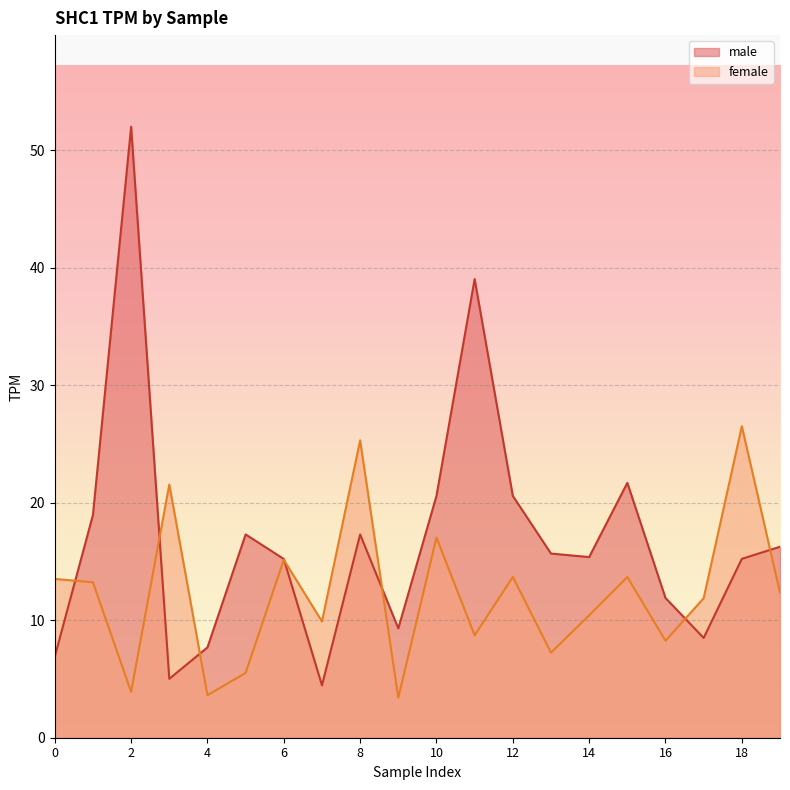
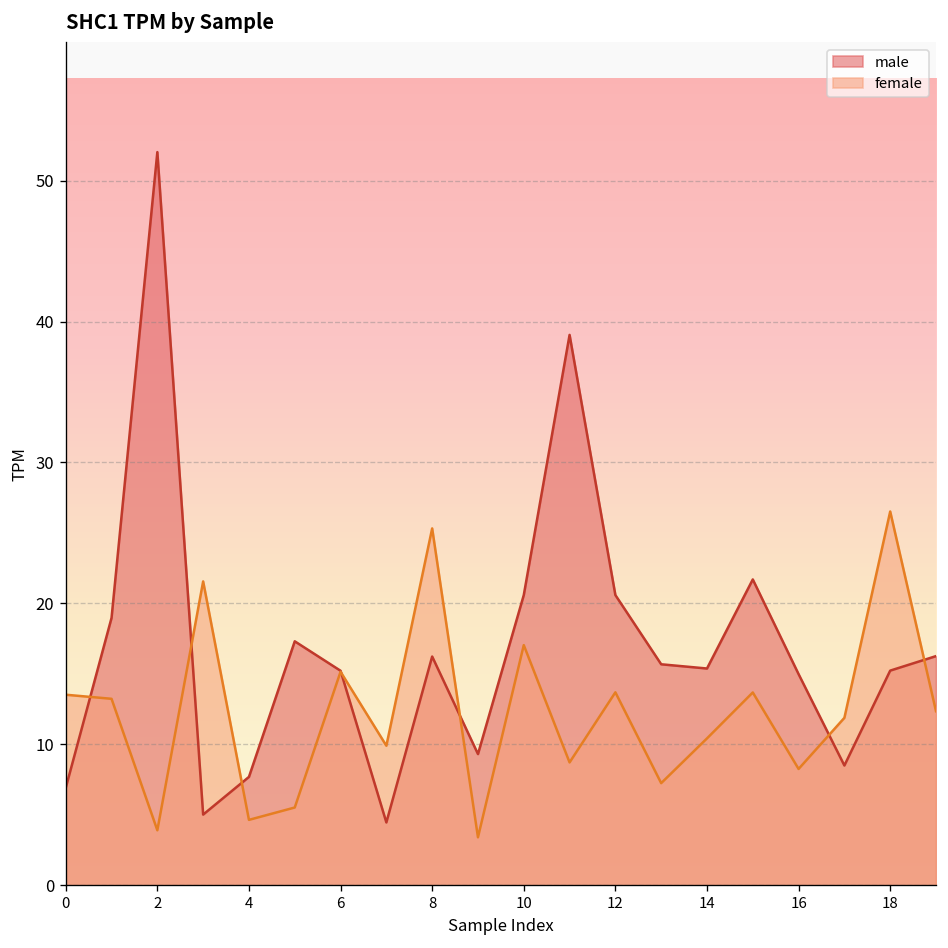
  {
    "male": {
      "0": 6.9,
      "2": 52.0,
      "4": 7.7,
-     "8": 17.3,
+     "8": 16.2,
      "10": 20.6,
      "12": 20.6,
      "14": 15.4,
-     "16": 11.9,
+     "16": 15.0,
      "18": 15.2
    },
    "female": {
      "0": 13.5,
      "2": 3.9,
-     "4": 3.6,
+     "4": 4.6,
      "8": 25.3,
      "10": 17.0,
      "12": 13.7,
      "14": 10.4,
      "16": 8.3,
      "18": 26.5
    }
  }
